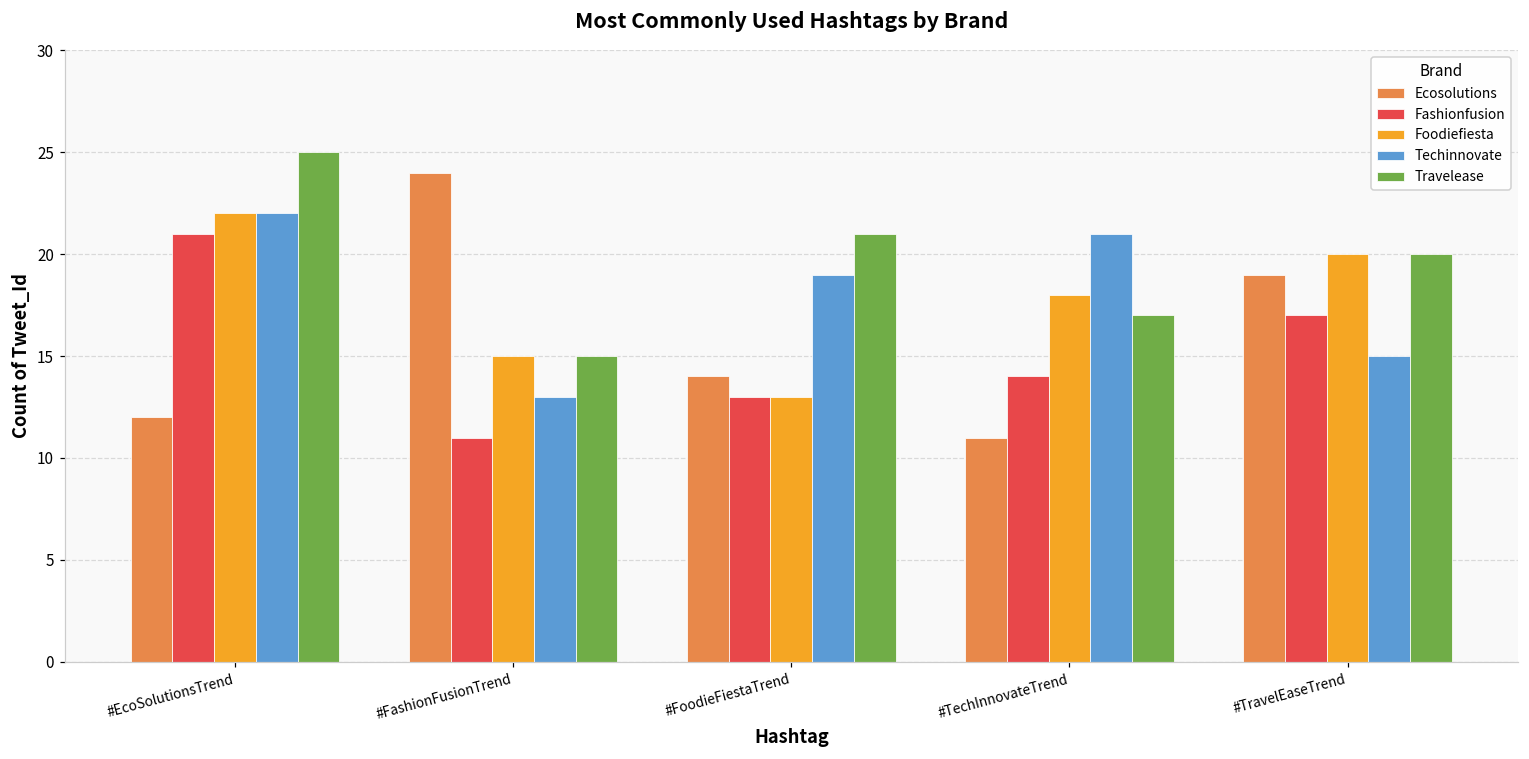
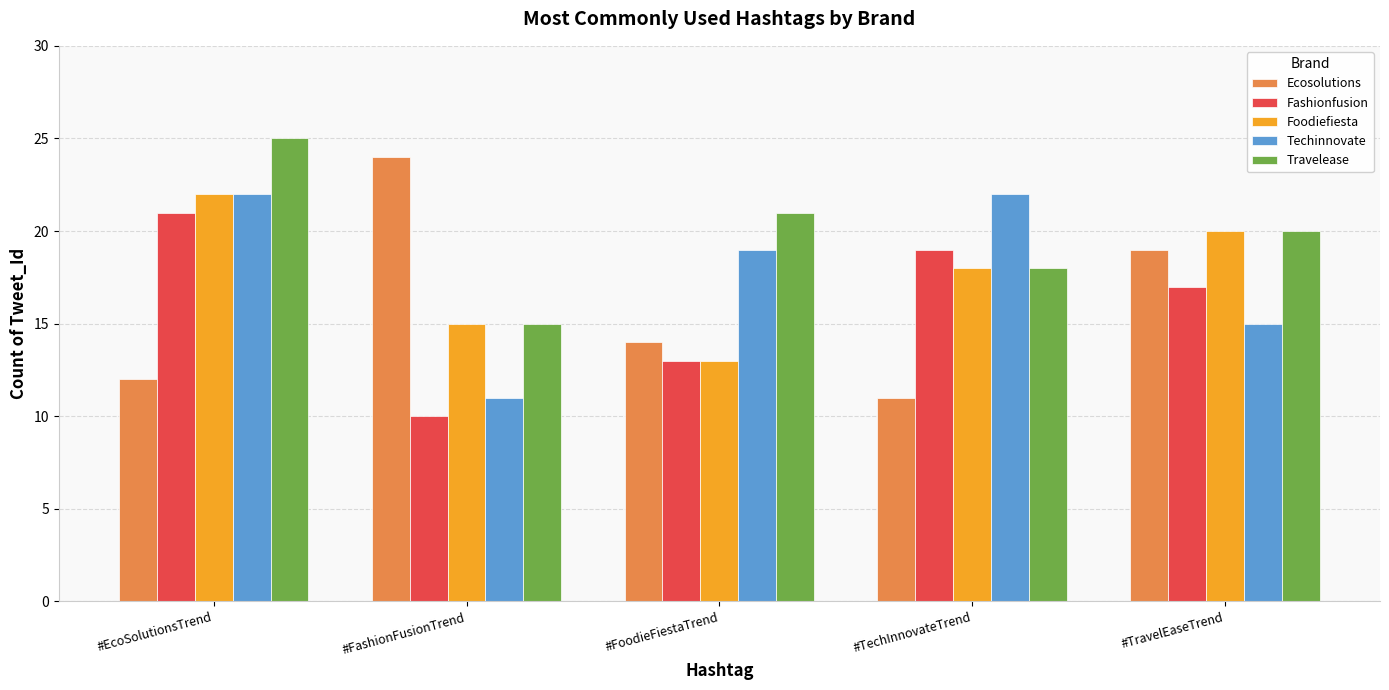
  {
    "Fashionfusion": {
      "#EcoSolutionsTrend": 21,
-     "#FashionFusionTrend": 11,
+     "#FashionFusionTrend": 10,
      "#FoodieFiestaTrend": 13,
-     "#TechInnovateTrend": 14,
+     "#TechInnovateTrend": 19,
      "#TravelEaseTrend": 17
    },
    "Techinnovate": {
      "#EcoSolutionsTrend": 22,
-     "#FashionFusionTrend": 13,
+     "#FashionFusionTrend": 11,
      "#FoodieFiestaTrend": 19,
-     "#TechInnovateTrend": 21,
+     "#TechInnovateTrend": 22,
      "#TravelEaseTrend": 15
    },
    "Travelease": {
      "#EcoSolutionsTrend": 25,
      "#FashionFusionTrend": 15,
      "#FoodieFiestaTrend": 21,
-     "#TechInnovateTrend": 17,
+     "#TechInnovateTrend": 18,
      "#TravelEaseTrend": 20
    }
  }
